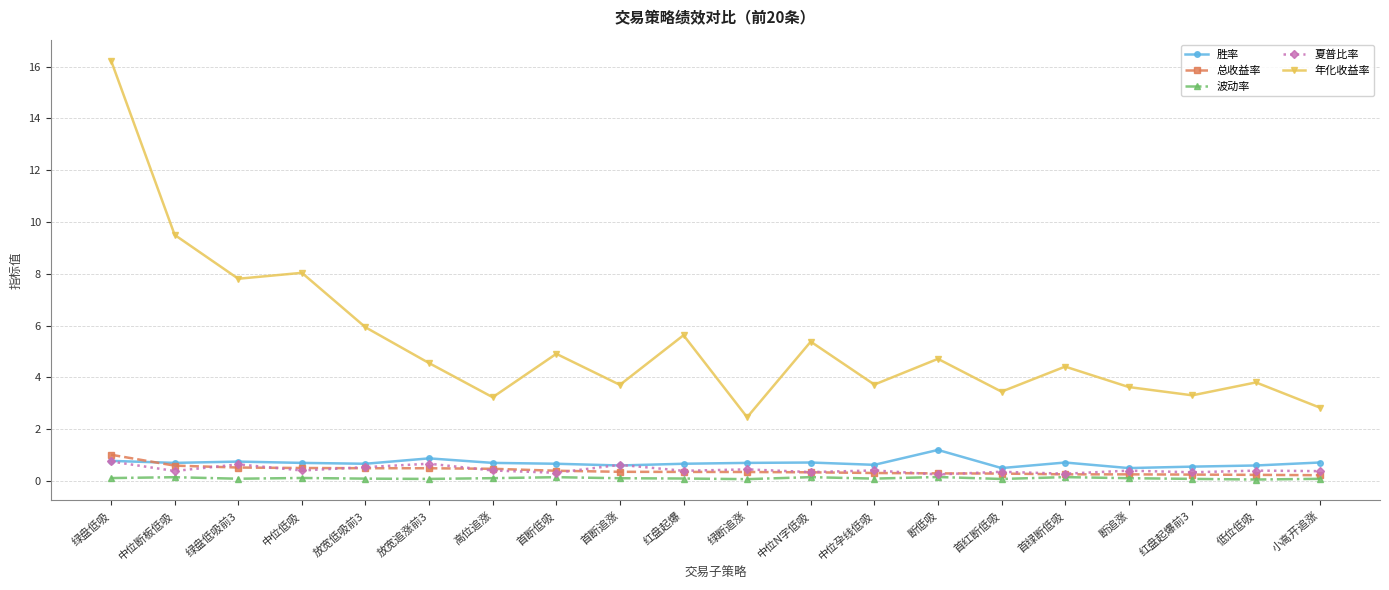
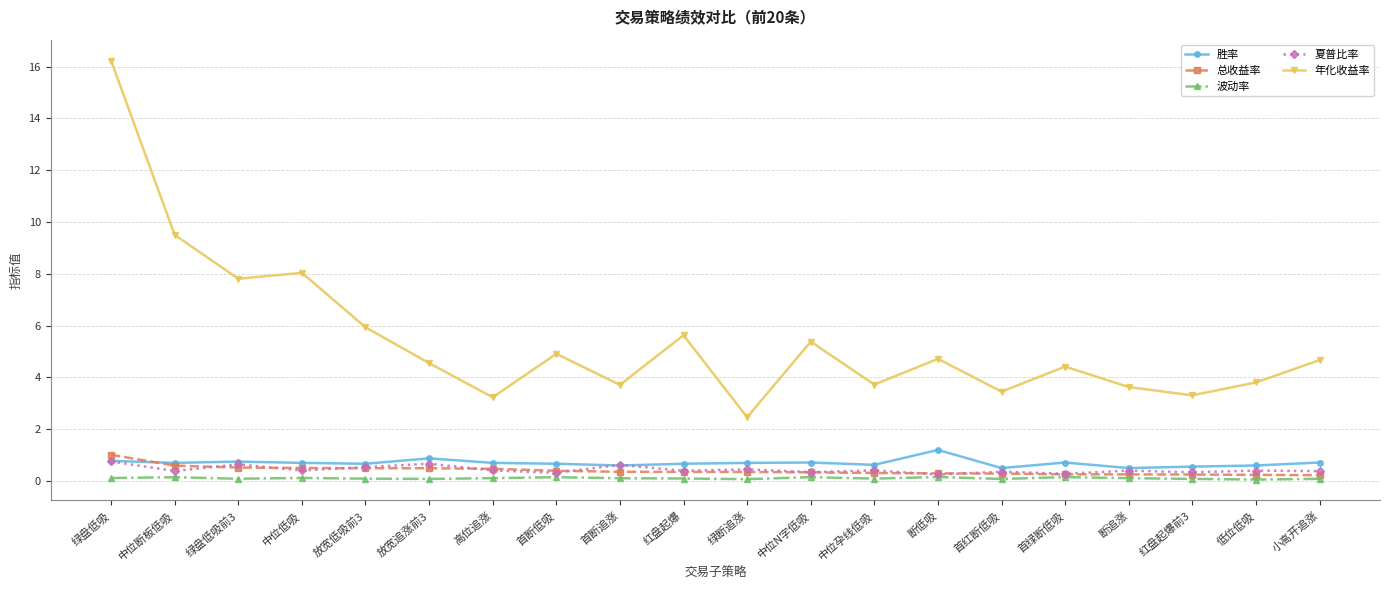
  {
    "胜率": {
      "中位断板低吸": 0.7,
      "绿盘低吸前3": 0.8,
      "中位低吸": 0.7,
      "放宽低吸前3": 0.7,
      "放宽追涨前3": 0.9,
      "高位追涨": 0.7,
      "首断低吸": 0.7,
      "红盘起爆": 0.7,
      "绿断追涨": 0.7,
      "中位N字低吸": 0.7,
      "中位孕线低吸": 0.6,
      "断低吸": 1.2,
      "首红断低吸": 0.5,
      "首绿断低吸": 0.7,
      "红盘起爆前3": 0.6,
      "低位低吸": 0.6,
      "小高开追涨": 0.7
    },
    "总收益率": {
      "绿盘低吸": 1.0,
      "中位断板低吸": 0.6,
      "绿盘低吸前3": 0.5,
      "放宽追涨前3": 0.5,
      "首断追涨": 0.4,
      "绿断追涨": 0.3,
      "断追涨": 0.3,
      "低位低吸": 0.2,
      "小高开追涨": 0.2
    },
    "波动率": {
      "绿盘低吸": 0.1,
      "中位断板低吸": 0.1,
      "绿盘低吸前3": 0.1,
      "中位低吸": 0.1,
      "放宽低吸前3": 0.1,
      "放宽追涨前3": 0.1,
      "高位追涨": 0.1,
      "首断低吸": 0.1,
      "首断追涨": 0.1,
      "红盘起爆": 0.1,
      "绿断追涨": 0.1,
      "中位N字低吸": 0.1,
      "中位孕线低吸": 0.1,
      "断低吸": 0.2,
      "首红断低吸": 0.1,
      "首绿断低吸": 0.2,
      "断追涨": 0.1,
      "红盘起爆前3": 0.1,
      "低位低吸": 0.1,
      "小高开追涨": 0.1
    },
    "夏普比率": {
      "中位断板低吸": 0.4,
      "绿盘低吸前3": 0.6,
      "放宽追涨前3": 0.7,
      "绿断追涨": 0.4,
      "低位低吸": 0.4,
      "小高开追涨": 0.4
    },
    "年化收益率": {
      "绿盘低吸": 16.2,
      "中位断板低吸": 9.5,
      "绿盘低吸前3": 7.8,
      "中位低吸": 8.0,
      "放宽低吸前3": 5.9,
      "放宽追涨前3": 4.6,
      "高位追涨": 3.2,
      "首断低吸": 4.9,
      "首断追涨": 3.7,
      "红盘起爆": 5.6,
      "绿断追涨": 2.5,
      "中位N字低吸": 5.4,
      "中位孕线低吸": 3.7,
      "断低吸": 4.7,
      "首红断低吸": 3.5,
      "首绿断低吸": 4.4,
      "断追涨": 3.6,
      "红盘起爆前3": 3.3,
      "低位低吸": 3.8,
-     "小高开追涨": 2.8
+     "小高开追涨": 4.7
    }
  }
